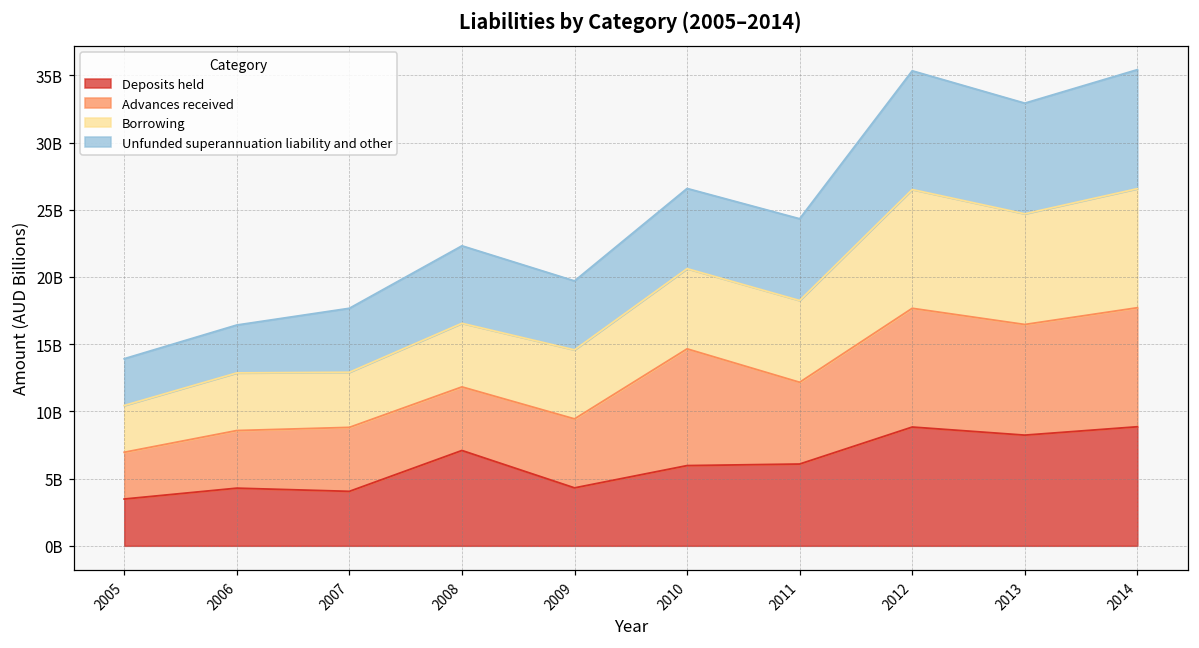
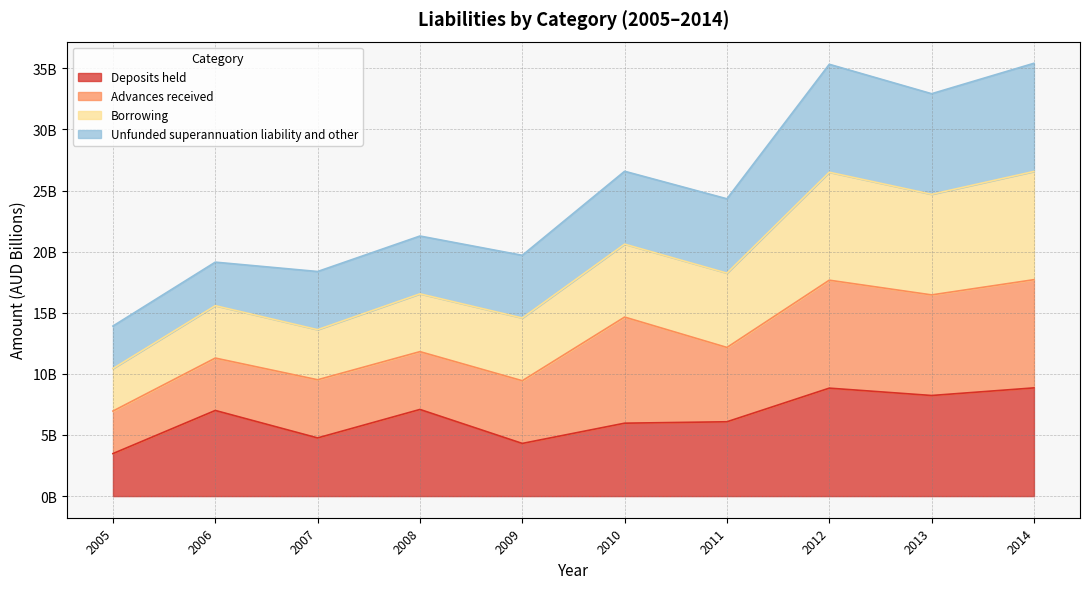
  {
    "Deposits held": {
      "2005": 3500000000,
-     "2006": 4300000000,
-     "2007": 4000000000,
+     "2006": 7000000000,
+     "2007": 4800000000,
      "2008": 7100000000,
      "2009": 4300000000,
      "2010": 6000000000,
      "2011": 6100000000,
      "2012": 8800000000,
      "2013": 8200000000,
      "2014": 8900000000
    },
    "Advances received": {
      "2005": 3500000000,
      "2006": 4300000000,
      "2007": 4800000000,
      "2008": 4700000000,
      "2009": 5100000000,
      "2010": 8700000000,
      "2011": 6100000000,
      "2012": 8800000000,
      "2013": 8200000000,
      "2014": 8900000000
    },
    "Borrowing": {
      "2005": 3500000000,
      "2006": 4300000000,
      "2007": 4100000000,
      "2008": 4700000000,
      "2009": 5100000000,
      "2010": 6000000000,
      "2011": 6100000000,
      "2012": 8800000000,
      "2013": 8200000000,
      "2014": 8900000000
    },
    "Unfunded superannuation liability and other": {
      "2005": 3500000000,
      "2006": 3600000000,
      "2007": 4800000000,
-     "2008": 5800000000,
+     "2008": 4700000000,
      "2009": 5100000000,
      "2010": 6000000000,
      "2011": 6100000000,
      "2012": 8800000000,
      "2013": 8200000000,
      "2014": 8900000000
    }
  }
